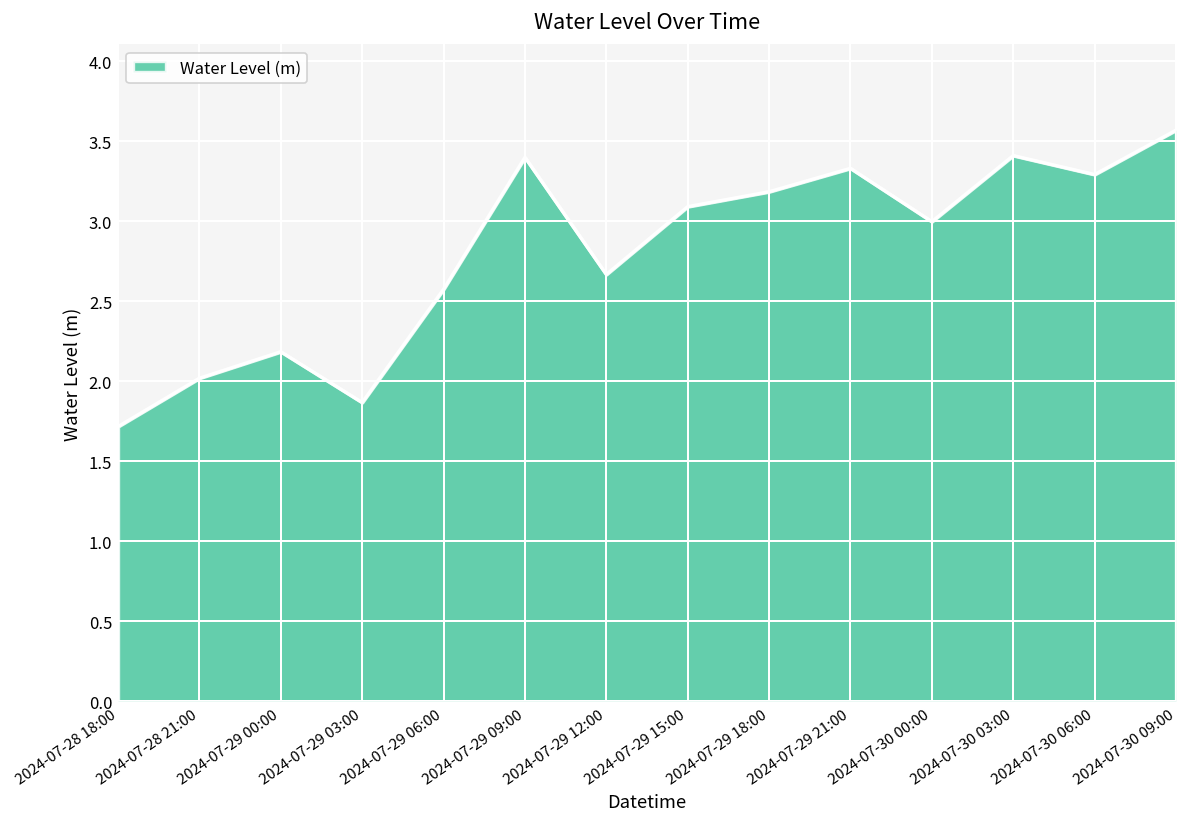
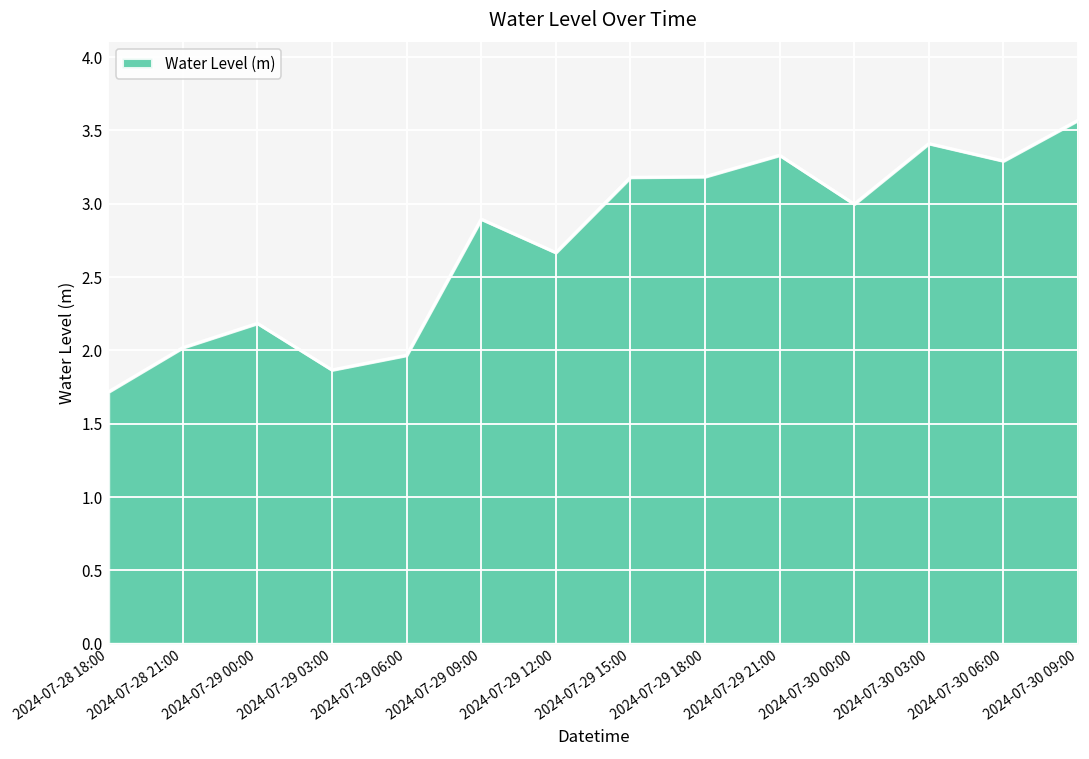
  {
    "2024-07-28 18:00": 1.72,
    "2024-07-28 21:00": 2.02,
    "2024-07-29 00:00": 2.19,
    "2024-07-29 03:00": 1.87,
-   "2024-07-29 06:00": 2.58,
-   "2024-07-29 09:00": 3.40,
+   "2024-07-29 06:00": 1.97,
+   "2024-07-29 09:00": 2.90,
    "2024-07-29 12:00": 2.67,
-   "2024-07-29 15:00": 3.09,
+   "2024-07-29 15:00": 3.18,
    "2024-07-29 18:00": 3.19,
    "2024-07-29 21:00": 3.33,
    "2024-07-30 00:00": 3.00,
    "2024-07-30 03:00": 3.41,
    "2024-07-30 06:00": 3.29,
    "2024-07-30 09:00": 3.57
  }
